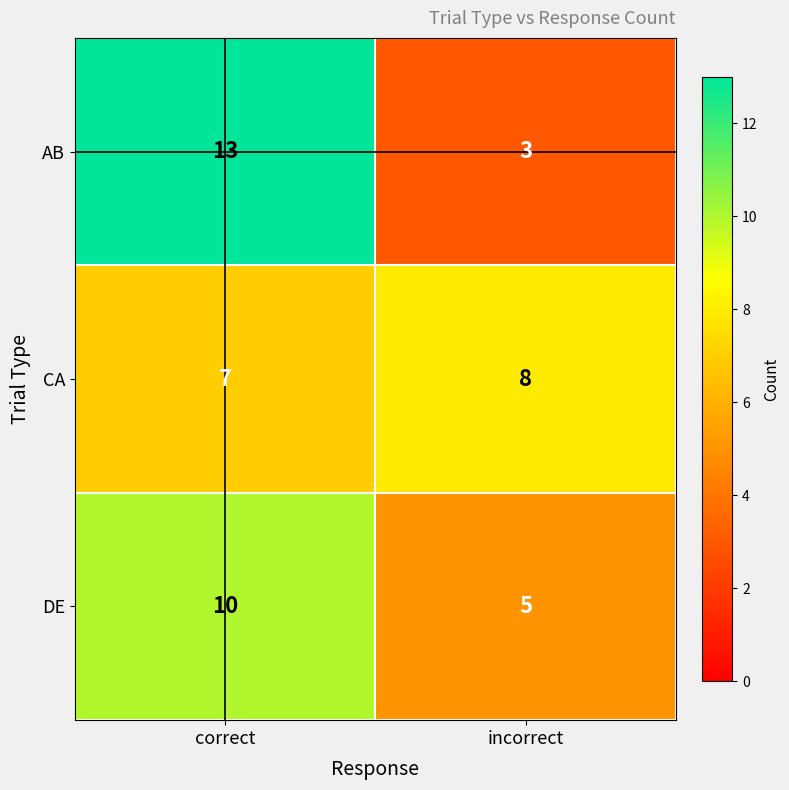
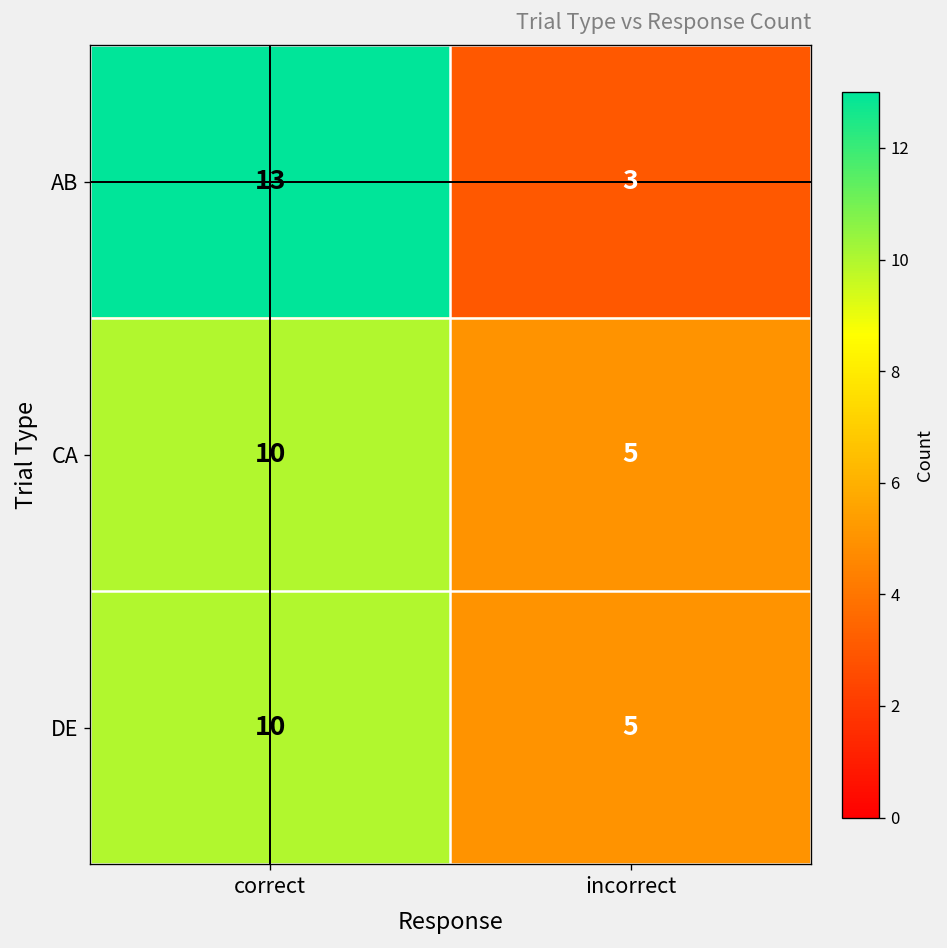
  {
    "AB": {
      "correct": 13,
      "incorrect": 3
    },
    "CA": {
-     "correct": 7,
-     "incorrect": 8
+     "correct": 10,
+     "incorrect": 5
    },
    "DE": {
      "correct": 10,
      "incorrect": 5
    }
  }
